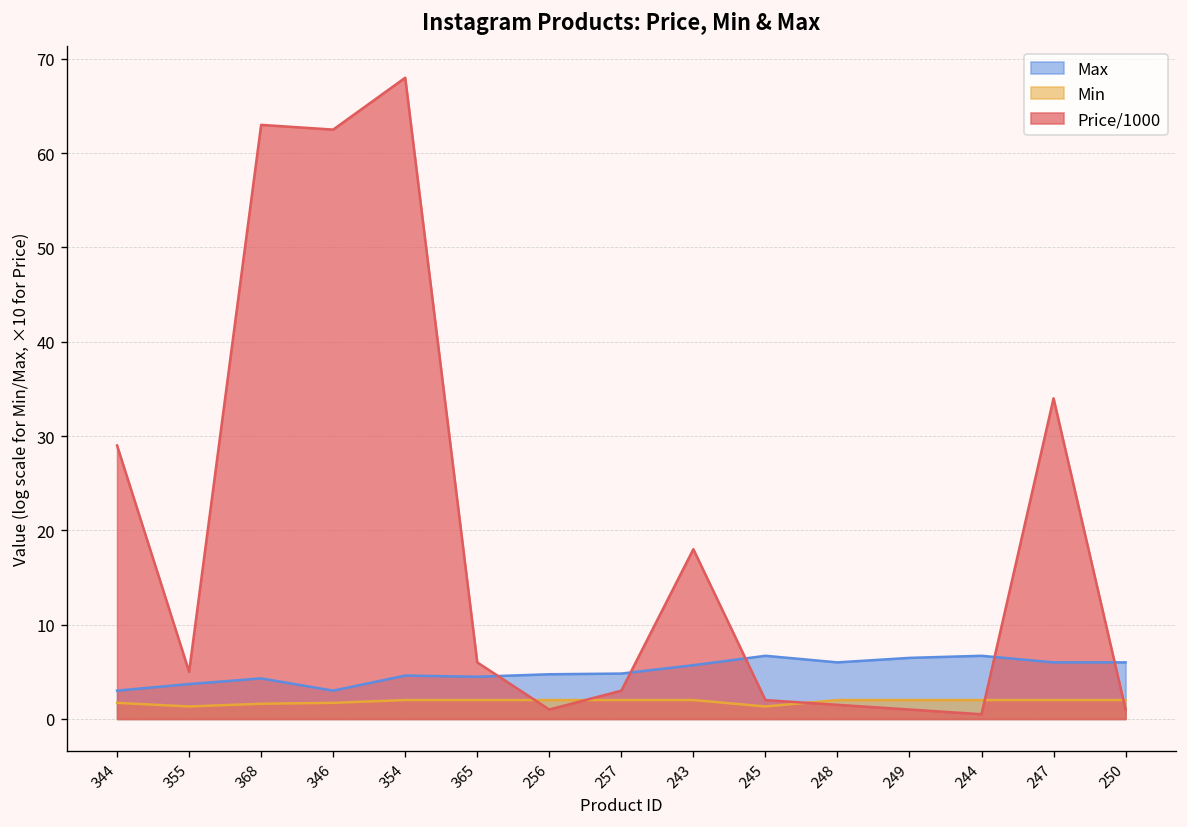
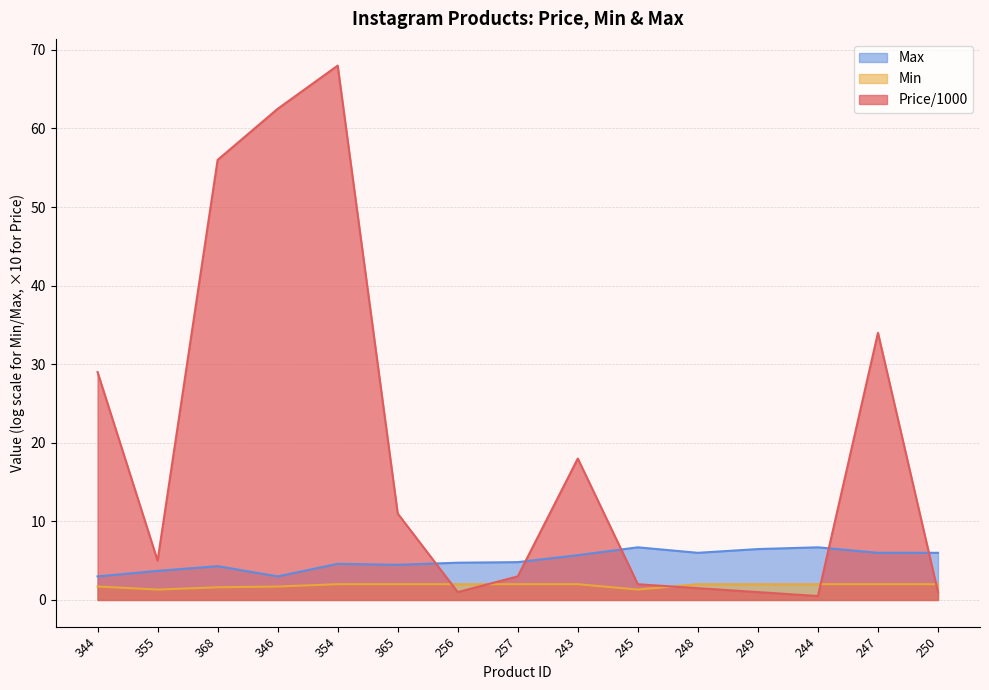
  {
    "Max": {
      "344": 3,
      "355": 4,
      "368": 4,
      "346": 3,
      "354": 5,
      "365": 4,
      "256": 5,
      "257": 5,
      "243": 6,
      "245": 7,
      "248": 6,
      "249": 6,
      "244": 7,
      "247": 6,
      "250": 6
    },
    "Min": {
      "344": 2,
      "355": 1,
      "368": 2,
      "346": 2,
      "354": 2,
      "365": 2,
      "256": 2,
      "257": 2,
      "243": 2,
      "245": 1,
      "248": 2,
      "249": 2,
      "244": 2,
      "247": 2,
      "250": 2
    },
    "Price/1000": {
      "344": 29,
      "355": 5,
-     "368": 63,
+     "368": 56,
      "346": 63,
      "354": 68,
-     "365": 6,
+     "365": 11,
      "256": 1,
      "257": 3,
      "243": 18,
      "245": 2,
      "248": 2,
      "249": 1,
      "244": 1,
      "247": 34,
      "250": 1
    }
  }
